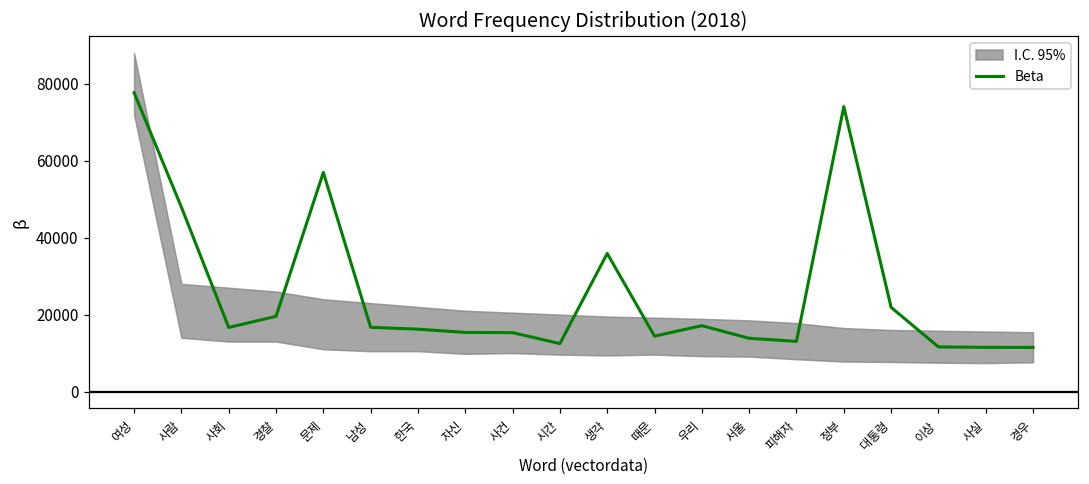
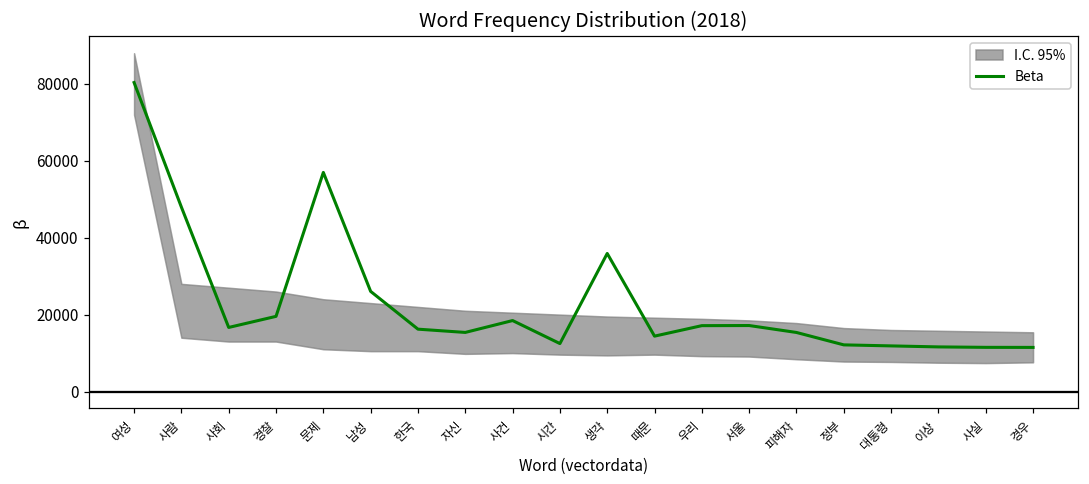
  {
    "Beta": {
-     "여성": 78000,
+     "여성": 80000,
      "사람": 48000,
      "사회": 17000,
      "경찰": 20000,
      "문제": 57000,
-     "남성": 17000,
+     "남성": 26000,
      "한국": 16000,
      "자신": 15000,
-     "사건": 15000,
+     "사건": 18000,
      "시간": 12000,
      "생각": 36000,
      "때문": 14000,
      "우리": 17000,
-     "서울": 14000,
-     "피해자": 13000,
-     "정부": 74000,
-     "대통령": 22000,
+     "서울": 17000,
+     "피해자": 15000,
+     "정부": 12000,
+     "대통령": 12000,
      "이상": 12000,
      "사실": 11000,
      "경우": 11000
    }
  }
